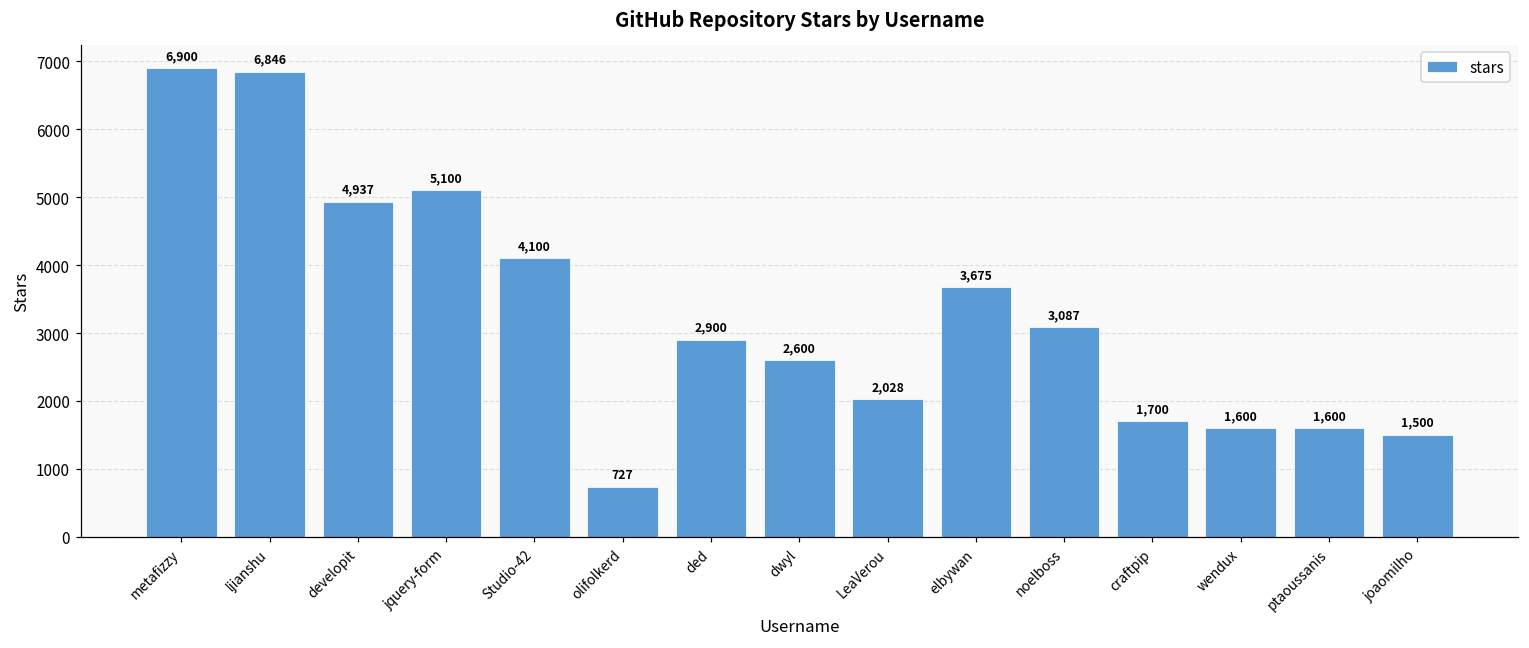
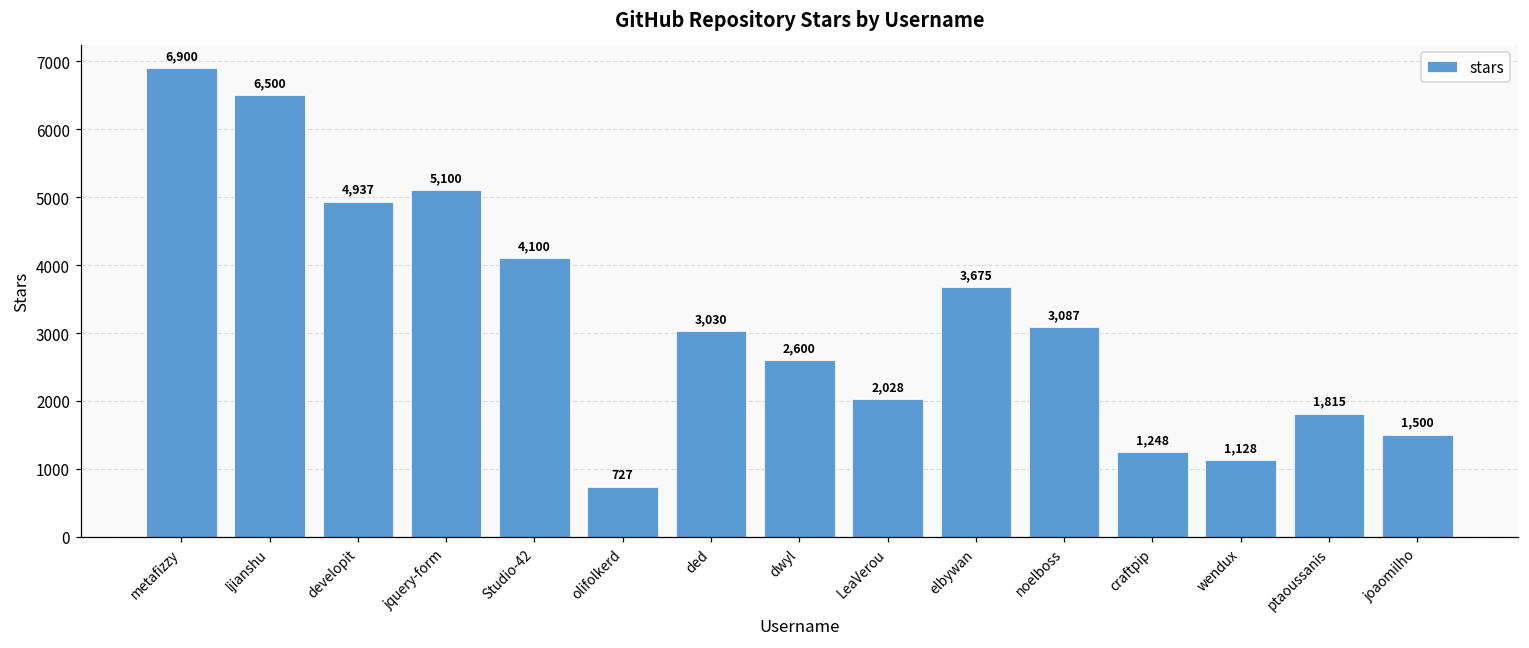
  {
    "metafizzy": "6,900",
-   "ljianshu": "6,846",
+   "ljianshu": "6,500",
    "developit": "4,937",
    "jquery-form": "5,100",
    "Studio-42": "4,100",
    "olifolkerd": "727",
-   "ded": "2,900",
+   "ded": "3,030",
    "dwyl": "2,600",
    "LeaVerou": "2,028",
    "elbywan": "3,675",
    "noelboss": "3,087",
-   "craftpip": "1,700",
-   "wendux": "1,600",
-   "ptaoussanis": "1,600",
+   "craftpip": "1,248",
+   "wendux": "1,128",
+   "ptaoussanis": "1,815",
    "joaomilho": "1,500"
  }
